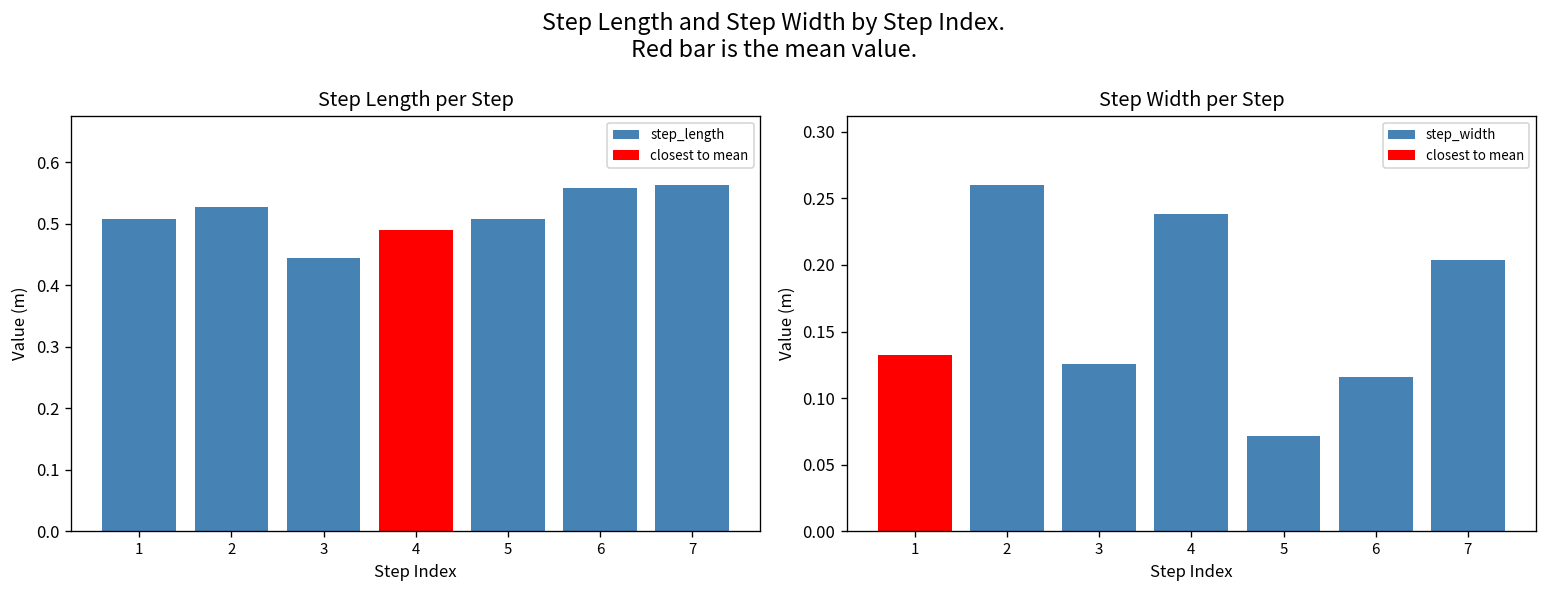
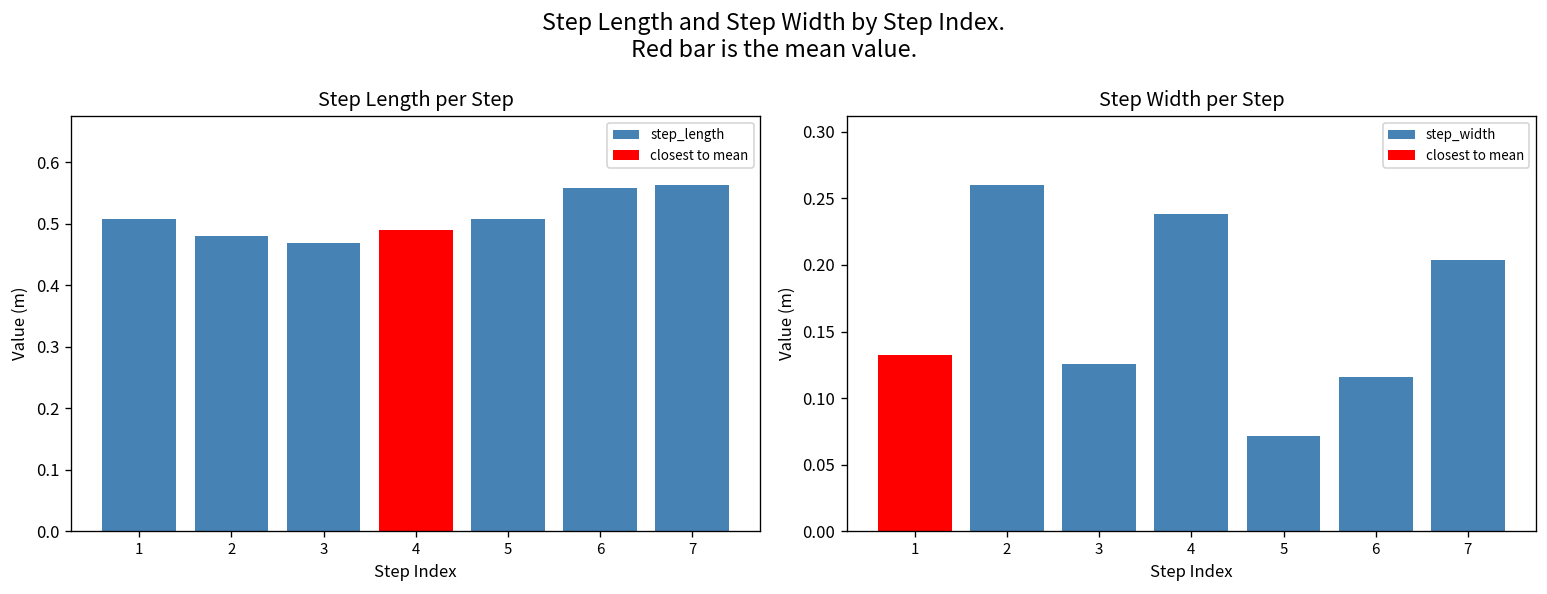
  {
    "Step Length per Step": {
      "1": 0.51,
-     "2": 0.53,
-     "3": 0.44,
+     "2": 0.48,
+     "3": 0.47,
      "4": 0.49,
      "5": 0.51,
      "6": 0.56,
      "7": 0.56
    },
    "Step Width per Step": {
      "1": 0.133,
      "2": 0.260,
      "3": 0.126,
      "4": 0.238,
      "5": 0.071,
      "6": 0.116,
      "7": 0.204
    }
  }
